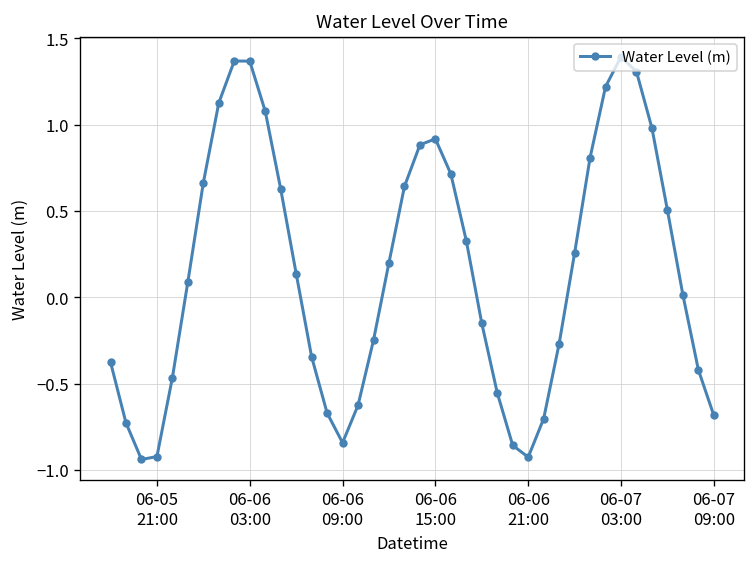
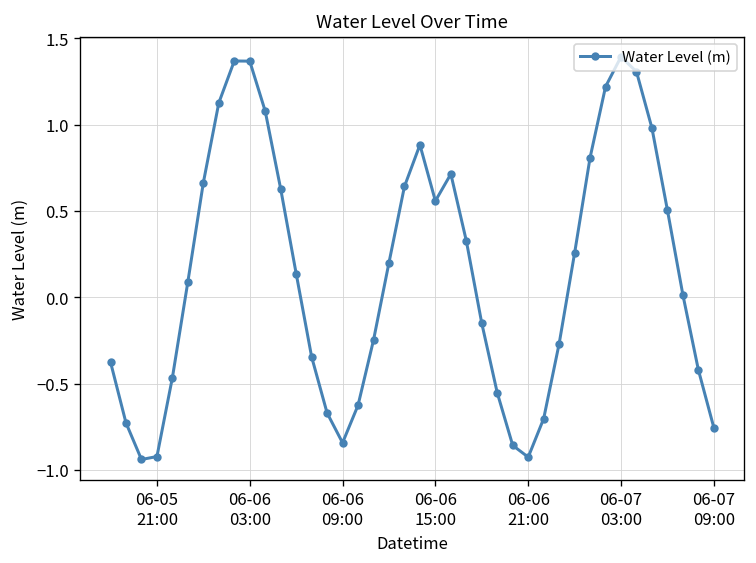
  {
    "06-05 21:00": -0.92,
    "06-06 03:00": 1.37,
    "06-06 09:00": -0.84,
-   "06-06 15:00": 0.92,
+   "06-06 15:00": 0.56,
    "06-06 21:00": -0.93,
-   "06-07 09:00": -0.69
+   "06-07 09:00": -0.76
  }
